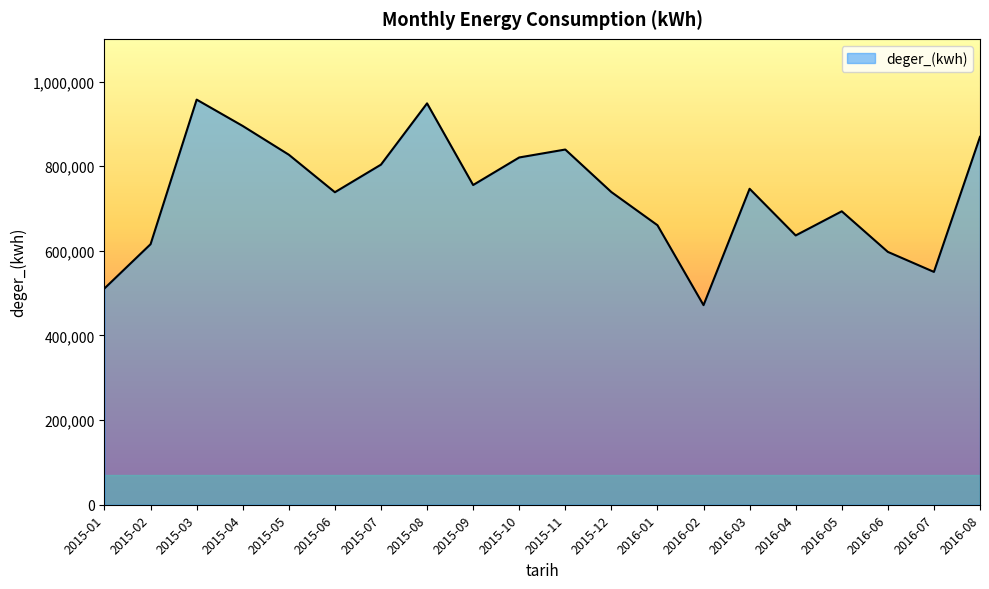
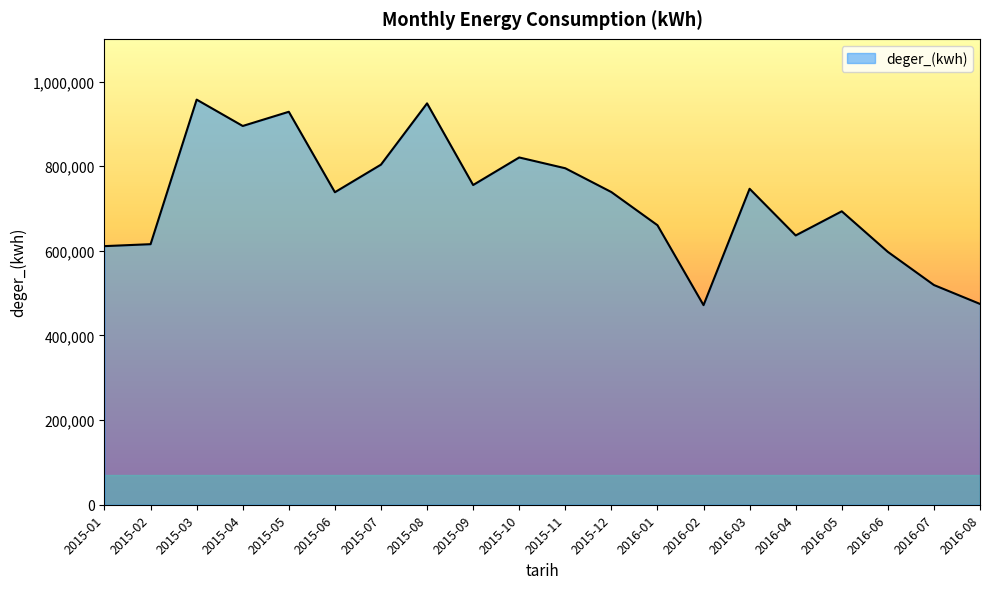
  {
-   "2015-01": "510,000",
+   "2015-01": "610,000",
    "2015-02": "620,000",
    "2015-03": "960,000",
    "2015-04": "900,000",
-   "2015-05": "830,000",
+   "2015-05": "930,000",
    "2015-06": "740,000",
    "2015-07": "800,000",
    "2015-08": "950,000",
    "2015-09": "760,000",
    "2015-10": "820,000",
-   "2015-11": "840,000",
+   "2015-11": "800,000",
    "2015-12": "740,000",
    "2016-01": "660,000",
    "2016-02": "470,000",
    "2016-03": "750,000",
    "2016-04": "640,000",
    "2016-05": "690,000",
    "2016-06": "600,000",
-   "2016-07": "550,000",
-   "2016-08": "870,000"
+   "2016-07": "520,000",
+   "2016-08": "470,000"
  }
